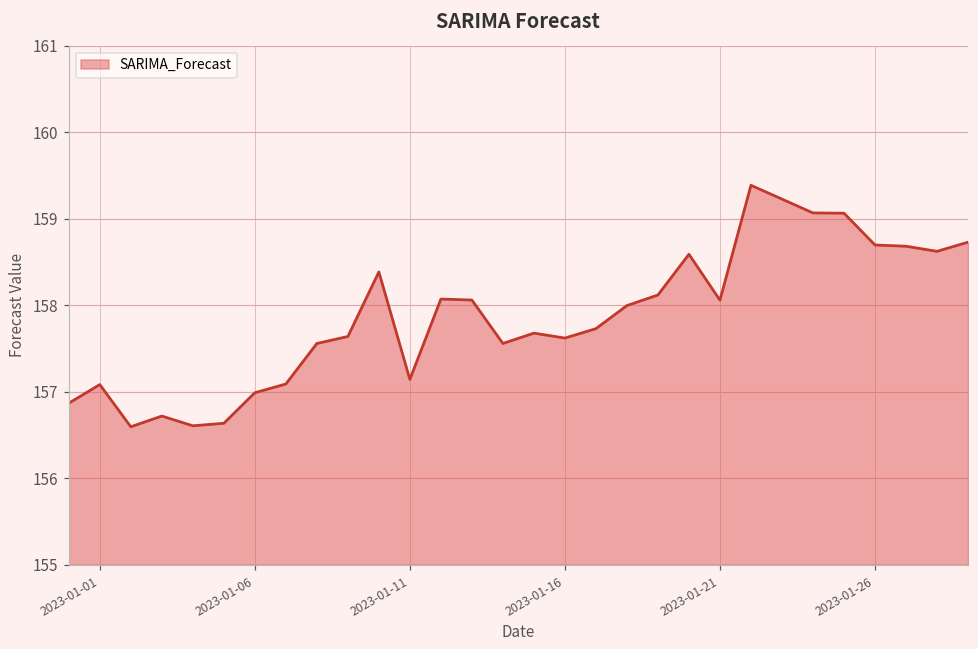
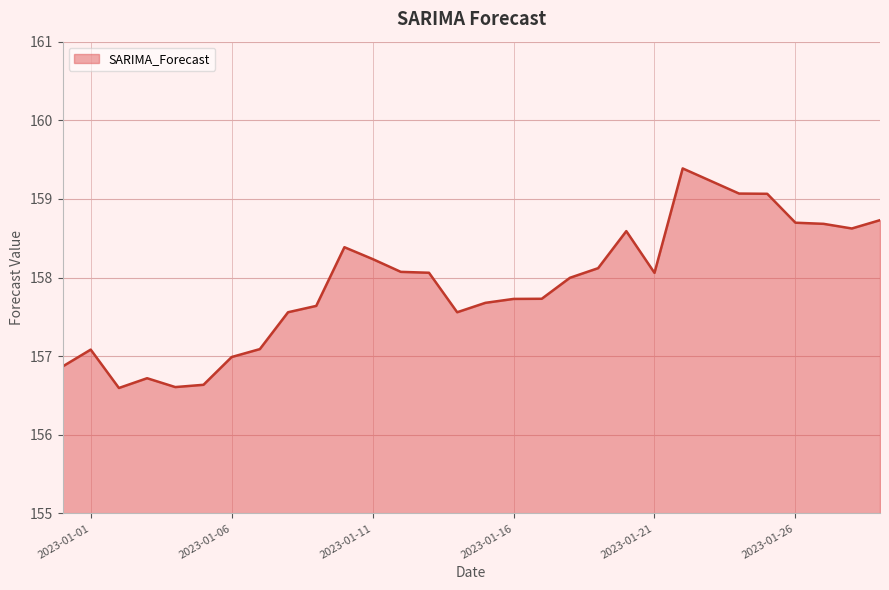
  {
    "2023-01-01": 157.1,
    "2023-01-06": 157.0,
-   "2023-01-11": 157.1,
-   "2023-01-16": 157.6,
+   "2023-01-11": 158.2,
+   "2023-01-16": 157.7,
    "2023-01-21": 158.1,
    "2023-01-26": 158.7
  }
